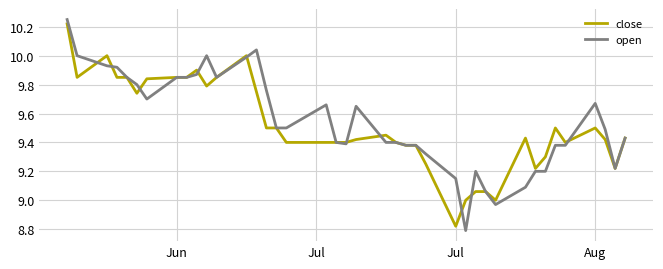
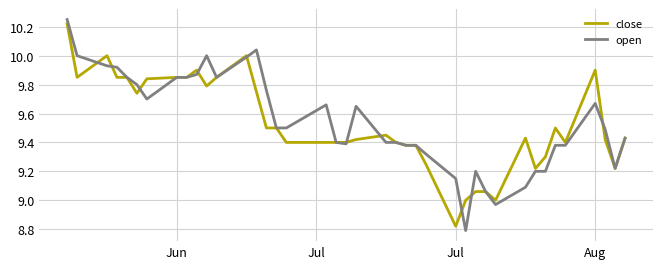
  {
    "close": {
      "Jul": 8.82,
-     "Aug": 9.5
+     "Aug": 9.9
    },
    "open": {
      "Jul": 9.15,
      "Aug": 9.67
    }
  }
